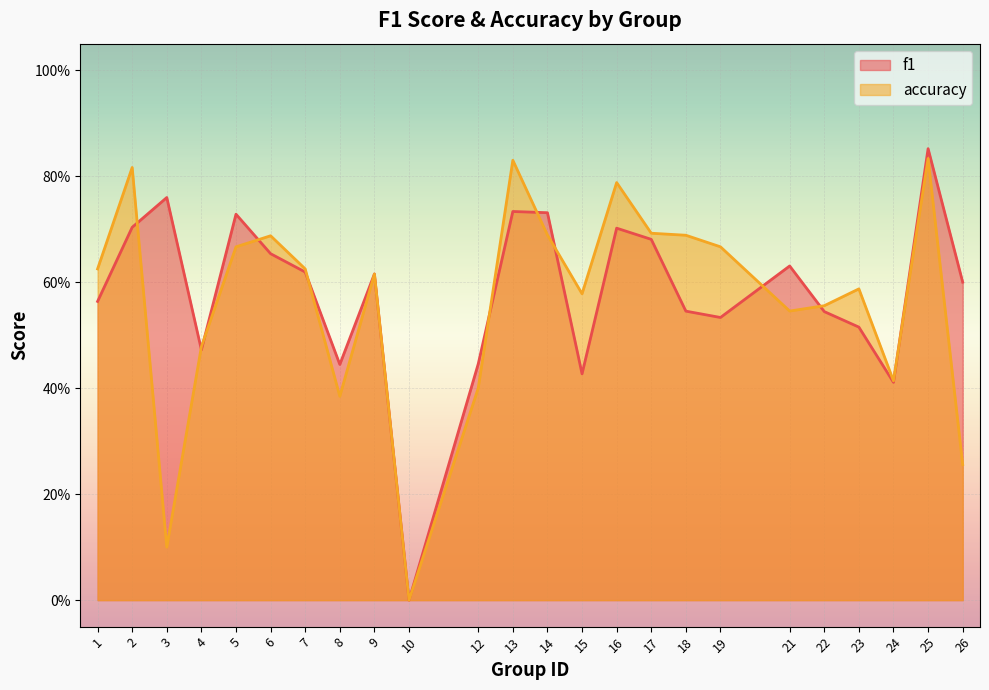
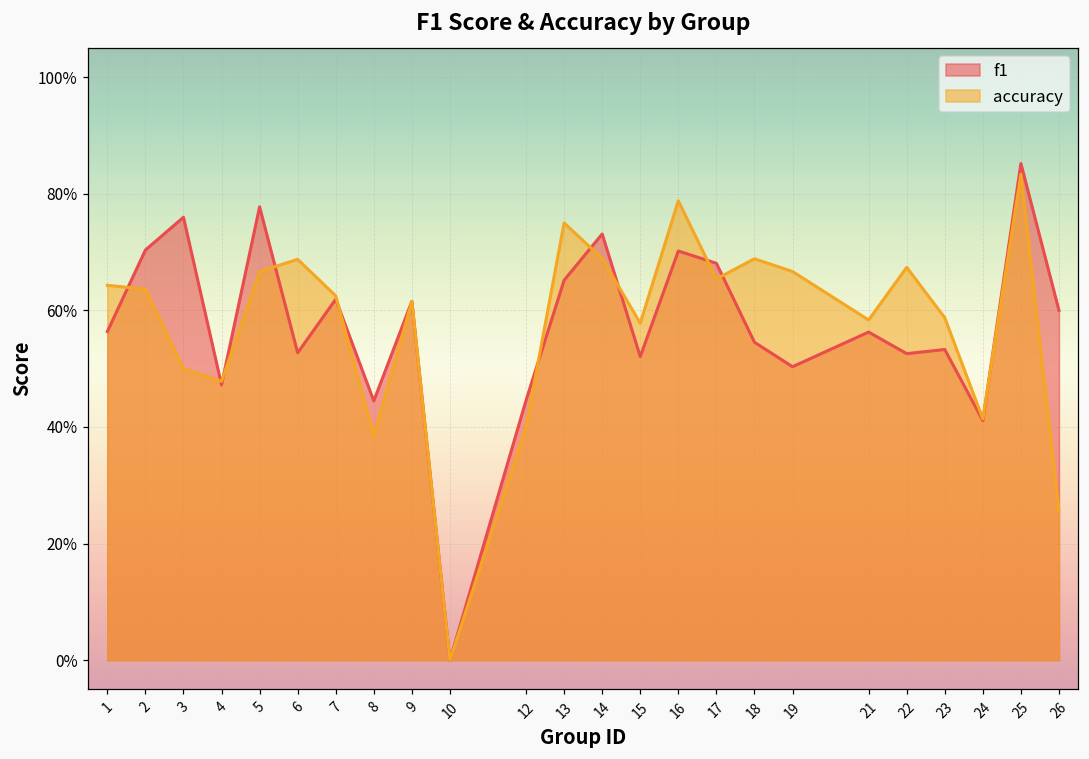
  {
    "f1": {
      "1": "56%",
      "2": "70%",
      "3": "76%",
      "4": "47%",
-     "5": "73%",
-     "6": "65%",
+     "5": "78%",
+     "6": "53%",
      "7": "62%",
      "8": "44%",
      "12": "45%",
-     "13": "73%",
+     "13": "65%",
      "14": "73%",
-     "15": "43%",
+     "15": "52%",
      "16": "70%",
      "17": "68%",
      "18": "55%",
-     "19": "53%",
-     "21": "63%",
-     "22": "54%",
-     "23": "52%",
+     "19": "50%",
+     "21": "56%",
+     "22": "53%",
+     "23": "53%",
      "25": "85%",
      "26": "60%"
    },
    "accuracy": {
-     "1": "63%",
-     "2": "82%",
-     "3": "10%",
+     "1": "64%",
+     "2": "64%",
+     "3": "50%",
      "4": "48%",
      "5": "67%",
      "6": "69%",
      "7": "63%",
      "8": "38%",
      "12": "40%",
-     "13": "83%",
+     "13": "75%",
      "14": "69%",
      "15": "58%",
      "16": "79%",
-     "17": "69%",
+     "17": "65%",
      "18": "69%",
      "19": "67%",
-     "21": "55%",
-     "22": "56%",
+     "21": "58%",
+     "22": "67%",
      "23": "59%",
      "25": "83%",
      "26": "26%"
    }
  }
